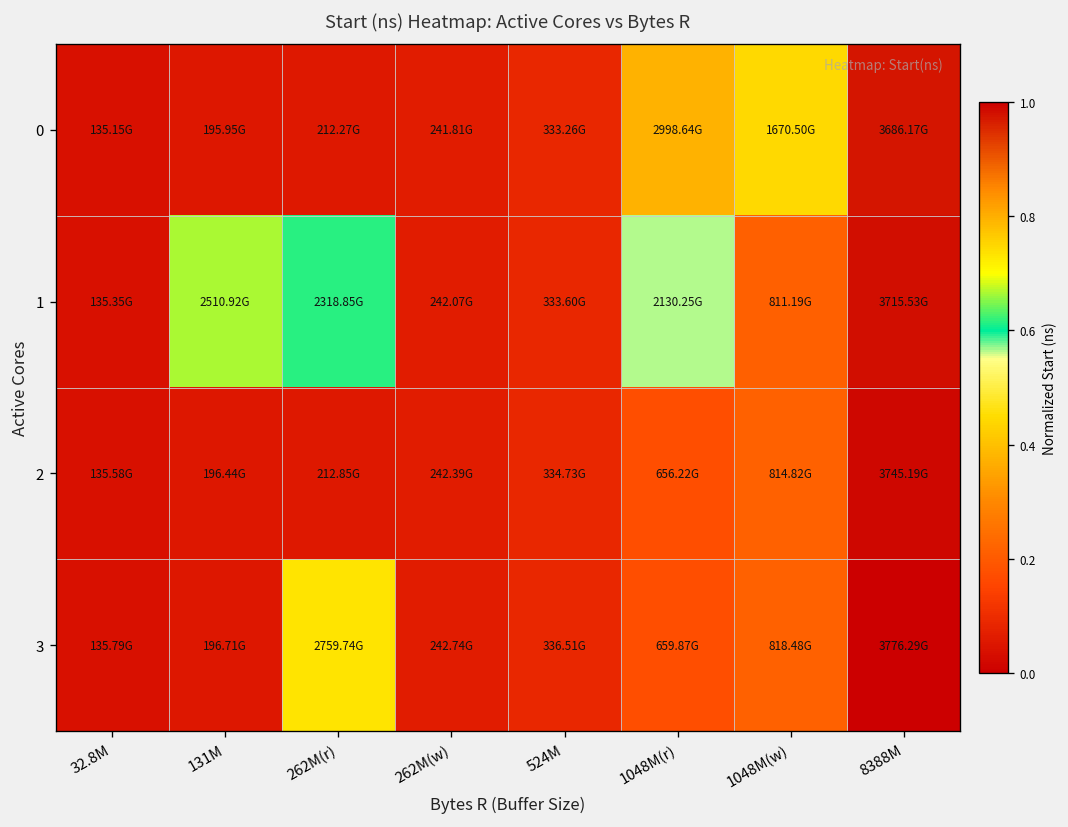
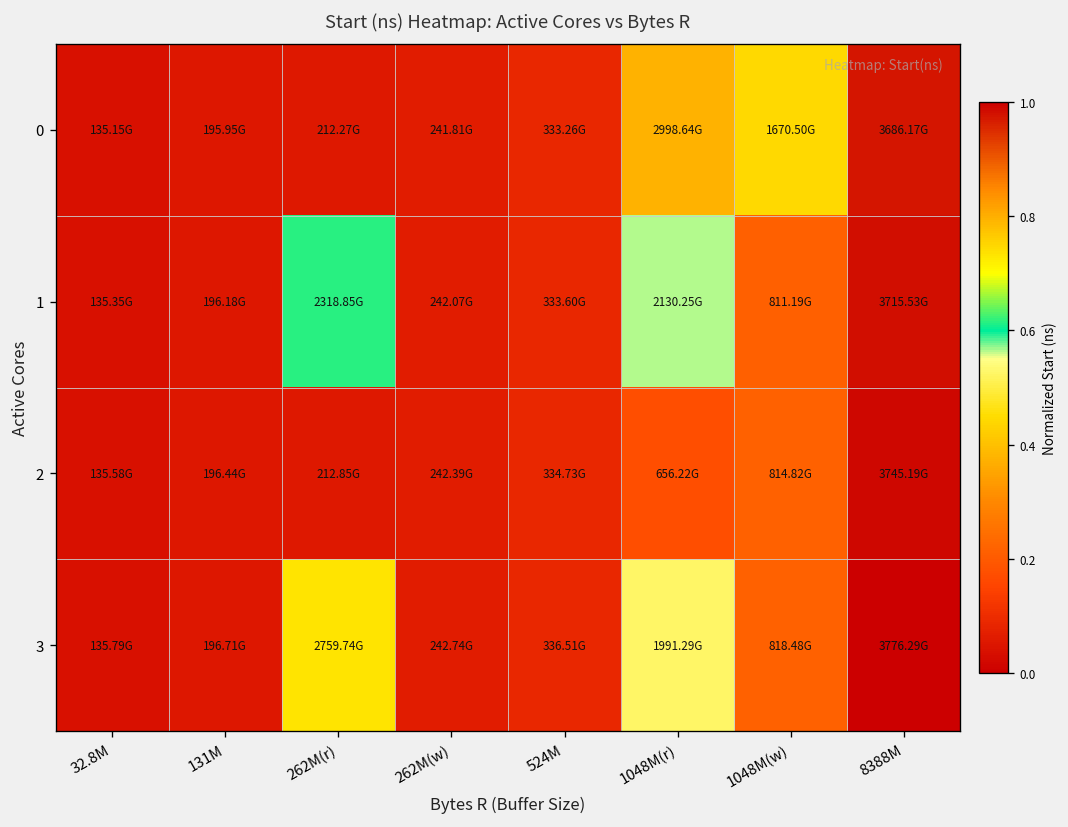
  {
    "0": {
      "32.8M": "135.15G",
      "131M": "195.95G",
      "262M(r)": "212.27G",
      "262M(w)": "241.81G",
      "524M": "333.26G",
      "1048M(r)": "2998.64G",
      "1048M(w)": "1670.50G"
    },
    "1": {
      "32.8M": "135.35G",
-     "131M": "2510.92G",
+     "131M": "196.18G",
      "262M(r)": "2318.85G",
      "262M(w)": "242.07G",
      "524M": "333.60G",
      "1048M(r)": "2130.25G",
      "1048M(w)": "811.19G",
      "8388M": "3715.53G"
    },
    "2": {
      "32.8M": "135.58G",
      "131M": "196.44G",
      "262M(r)": "212.85G",
      "262M(w)": "242.39G",
      "524M": "334.73G",
      "1048M(r)": "656.22G",
      "1048M(w)": "814.82G",
      "8388M": "3745.19G"
    },
    "3": {
      "32.8M": "135.79G",
      "131M": "196.71G",
      "262M(r)": "2759.74G",
      "262M(w)": "242.74G",
      "524M": "336.51G",
-     "1048M(r)": "659.87G",
+     "1048M(r)": "1991.29G",
      "1048M(w)": "818.48G",
      "8388M": "3776.29G"
    }
  }
